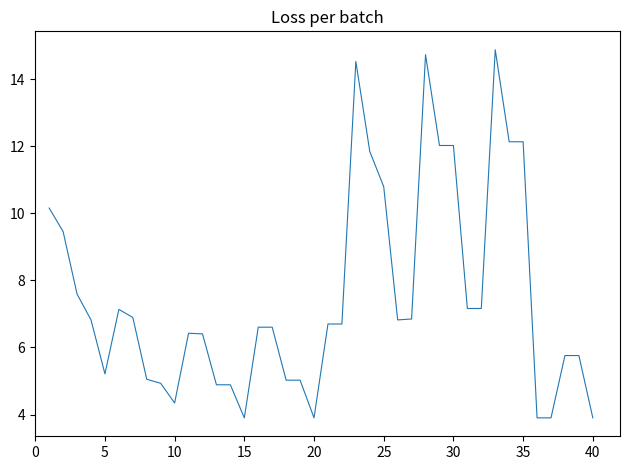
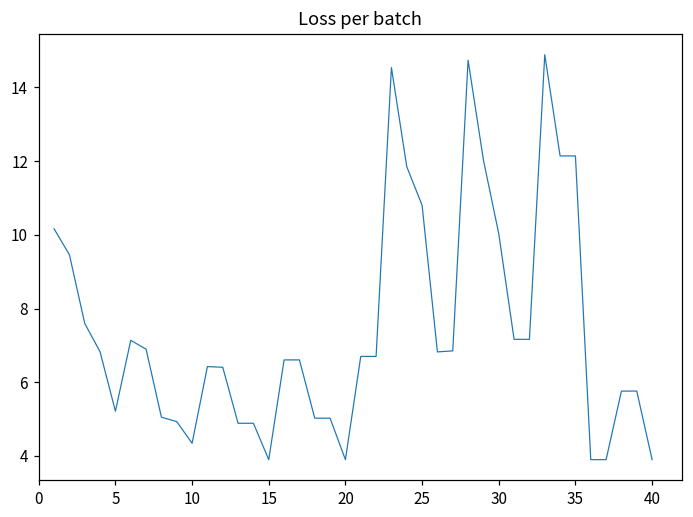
  {
    "5": 5.2,
    "10": 4.3,
    "15": 3.9,
    "20": 3.9,
    "25": 10.8,
-   "30": 12.0,
+   "30": 10.0,
    "35": 12.1,
    "40": 3.9
  }
